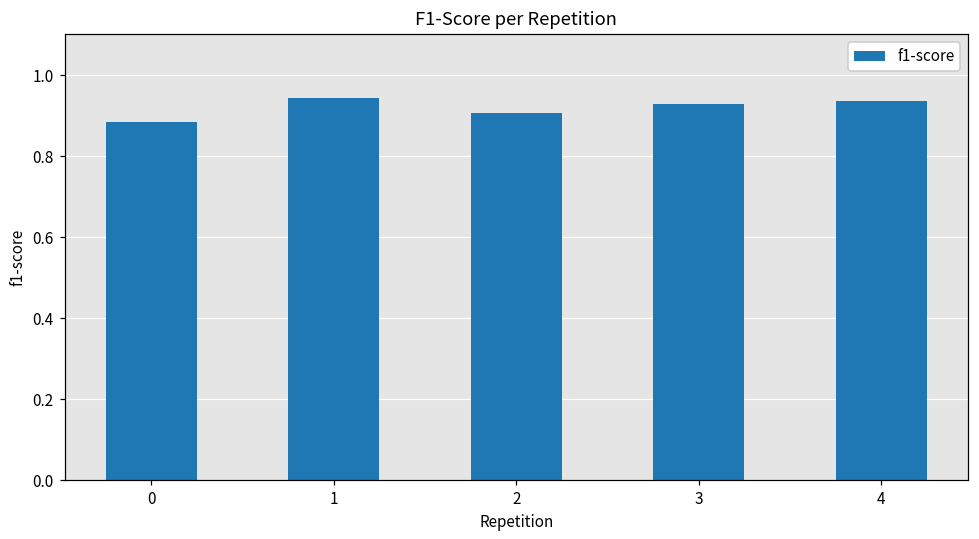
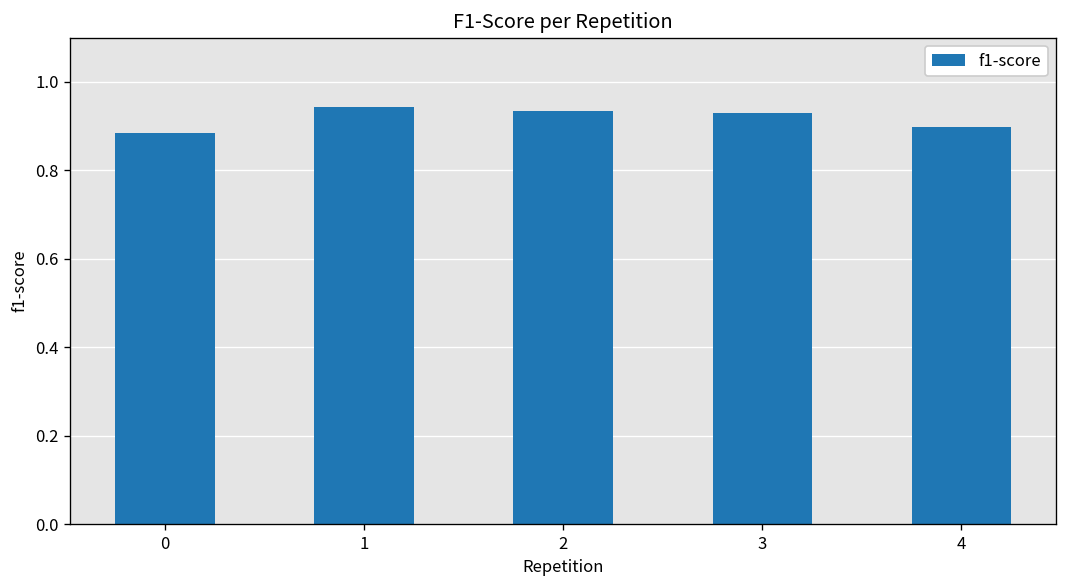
  {
    "0": 0.88,
    "1": 0.94,
-   "2": 0.91,
+   "2": 0.93,
    "3": 0.93,
-   "4": 0.94
+   "4": 0.90
  }
